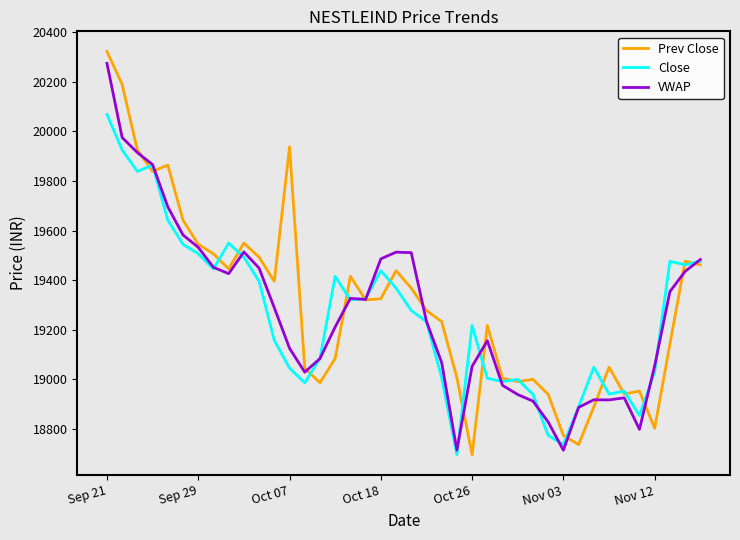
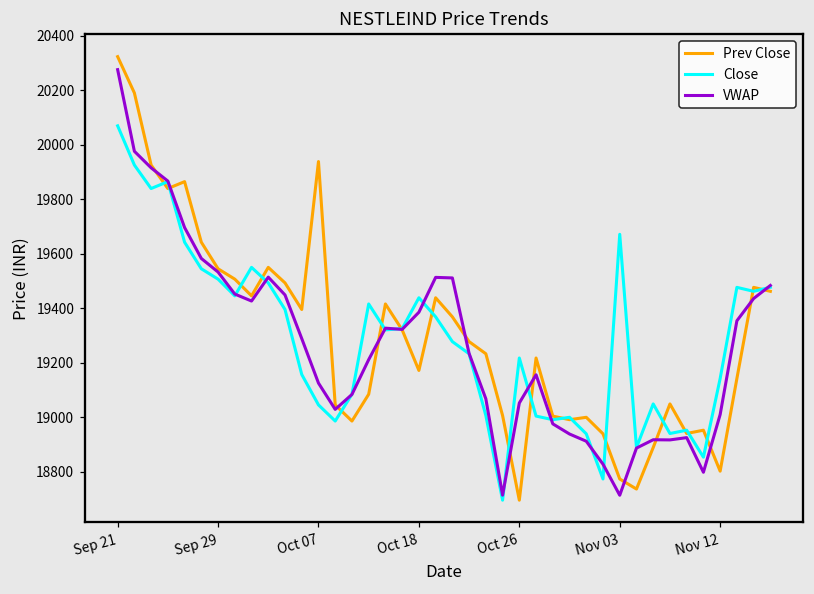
  {
    "Prev Close": {
      "Sep 21": 20320,
      "Sep 29": 19540,
      "Oct 07": 19940,
-     "Oct 18": 19330,
+     "Oct 18": 19170,
      "Oct 26": 18700,
      "Nov 03": 18770,
      "Nov 12": 18800
    },
    "Close": {
      "Sep 21": 20070,
      "Sep 29": 19510,
      "Oct 07": 19050,
      "Oct 18": 19440,
      "Oct 26": 19220,
-     "Nov 03": 18740,
-     "Nov 12": 19030
+     "Nov 03": 19670,
+     "Nov 12": 19140
    },
    "VWAP": {
      "Sep 21": 20270,
      "Sep 29": 19530,
      "Oct 07": 19130,
-     "Oct 18": 19490,
+     "Oct 18": 19390,
      "Oct 26": 19050,
      "Nov 03": 18710,
-     "Nov 12": 19060
+     "Nov 12": 19010
    }
  }
